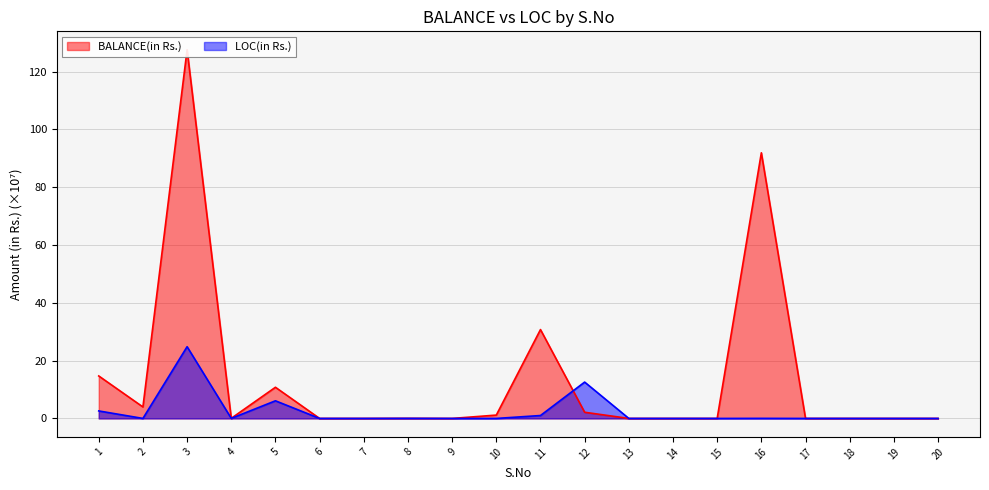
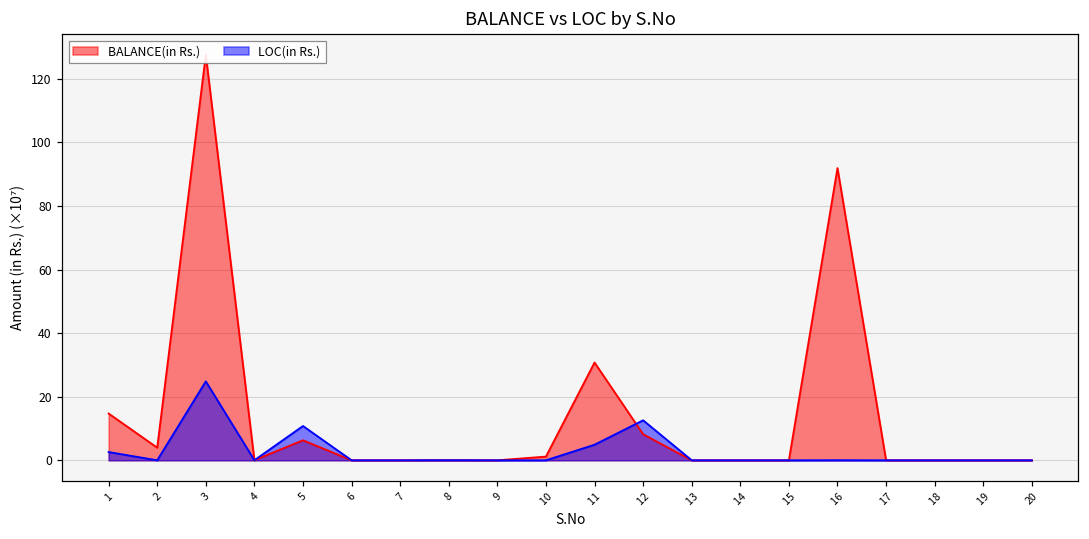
  {
    "BALANCE(in Rs.)": {
      "1": 15,
      "2": 4,
-     "5": 11,
+     "5": 6,
      "10": 1,
      "11": 31,
-     "12": 2,
+     "12": 8,
      "16": 92
    },
    "LOC(in Rs.)": {
      "1": 3,
      "2": 0,
      "3": 25,
-     "5": 6,
+     "5": 11,
      "10": 0,
-     "11": 1,
+     "11": 5,
      "12": 13,
      "16": 0
    }
  }
